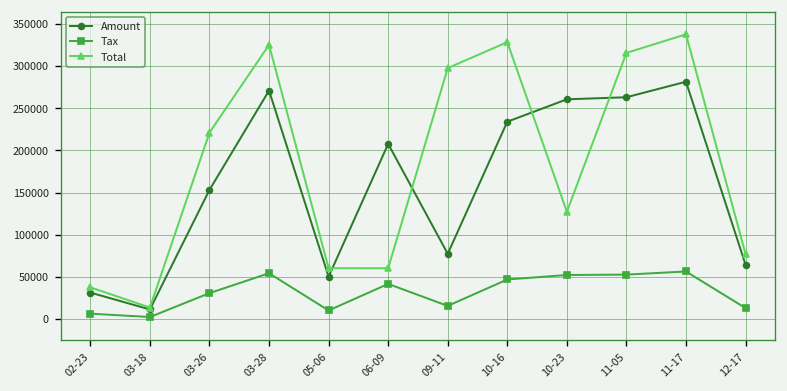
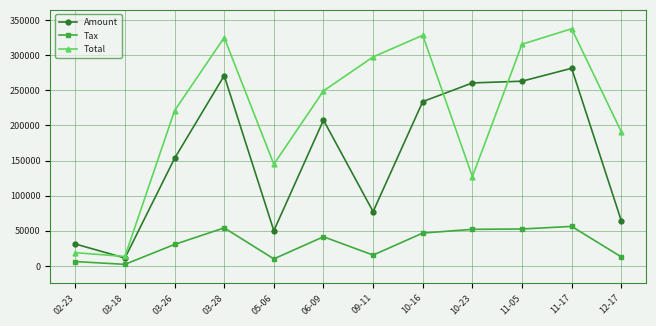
  {
    "Total": {
-     "02-23": 40000,
+     "02-23": 20000,
      "03-26": 220000,
      "03-28": 330000,
-     "05-06": 60000,
-     "06-09": 60000,
+     "05-06": 140000,
+     "06-09": 250000,
      "09-11": 300000,
      "10-16": 330000,
      "10-23": 130000,
      "11-05": 320000,
      "11-17": 340000,
-     "12-17": 80000
+     "12-17": 190000
    }
  }
